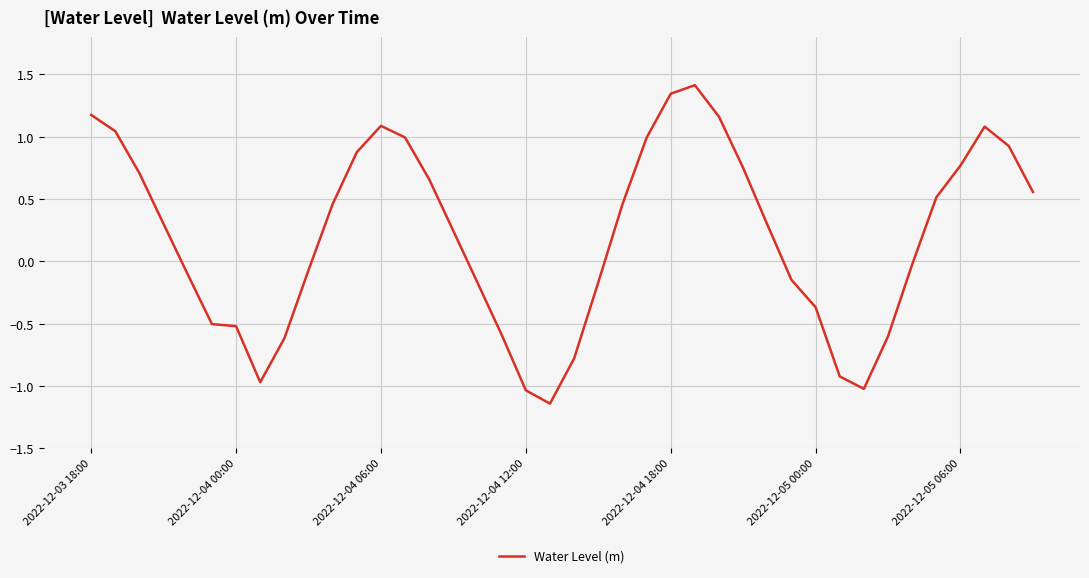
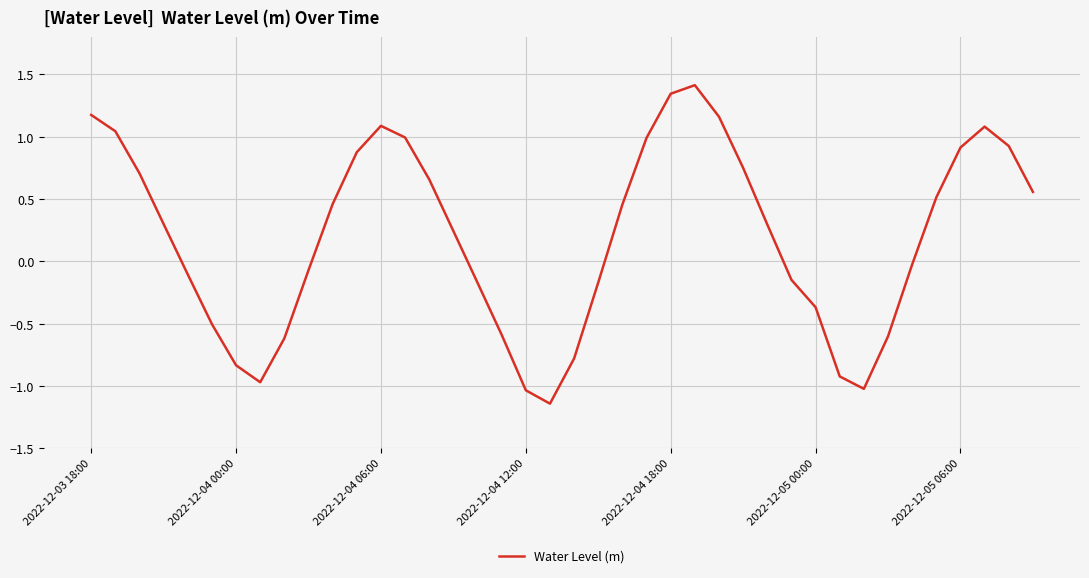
  {
    "2022-12-03 18:00": 1.18,
-   "2022-12-04 00:00": -0.52,
+   "2022-12-04 00:00": -0.83,
    "2022-12-04 06:00": 1.09,
    "2022-12-04 12:00": -1.03,
    "2022-12-04 18:00": 1.35,
    "2022-12-05 00:00": -0.37,
-   "2022-12-05 06:00": 0.77
+   "2022-12-05 06:00": 0.91
  }
